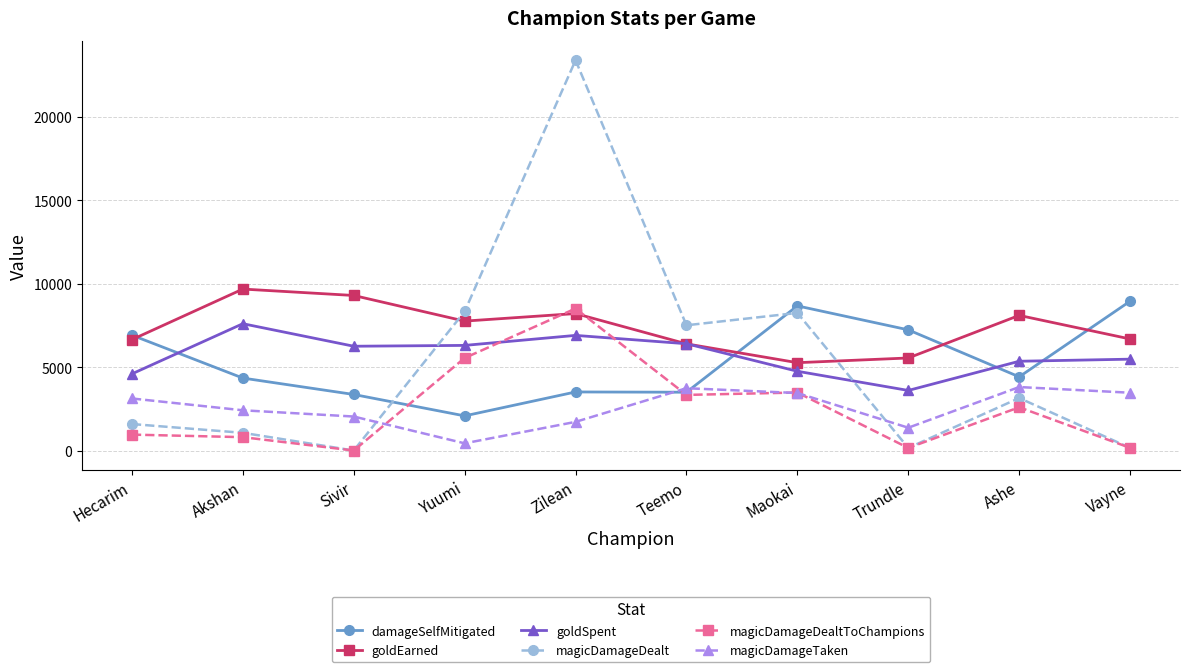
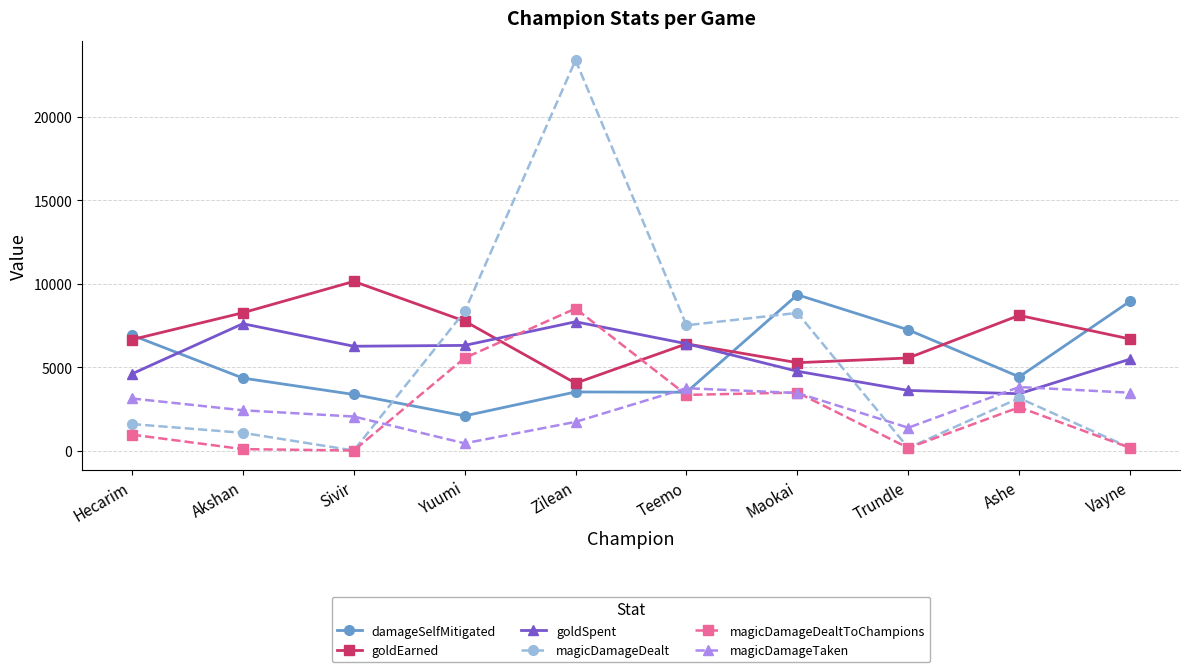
  {
    "damageSelfMitigated": {
      "Hecarim": 6900,
      "Akshan": 4300,
      "Sivir": 3400,
      "Yuumi": 2100,
      "Zilean": 3500,
      "Teemo": 3500,
-     "Maokai": 8700,
+     "Maokai": 9300,
      "Trundle": 7200,
      "Ashe": 4400,
      "Vayne": 8900
    },
    "goldEarned": {
      "Hecarim": 6600,
-     "Akshan": 9700,
-     "Sivir": 9300,
+     "Akshan": 8300,
+     "Sivir": 10100,
      "Yuumi": 7800,
-     "Zilean": 8200,
+     "Zilean": 4000,
      "Maokai": 5300,
      "Trundle": 5500,
      "Ashe": 8100,
      "Vayne": 6700
    },
    "goldSpent": {
      "Hecarim": 4600,
      "Akshan": 7600,
      "Sivir": 6300,
      "Yuumi": 6300,
-     "Zilean": 6900,
+     "Zilean": 7700,
      "Maokai": 4800,
      "Trundle": 3600,
-     "Ashe": 5400,
+     "Ashe": 3400,
      "Vayne": 5500
    },
    "magicDamageDealtToChampions": {
      "Hecarim": 1000,
-     "Akshan": 800,
+     "Akshan": 100,
      "Yuumi": 5500,
      "Zilean": 8500,
      "Teemo": 3300,
      "Ashe": 2600
    }
  }
